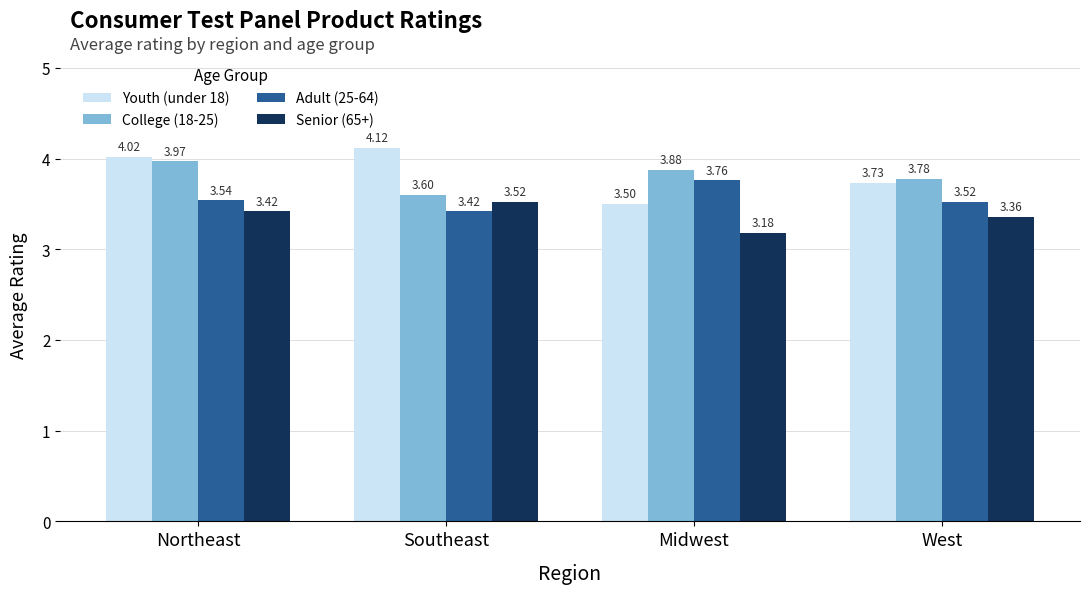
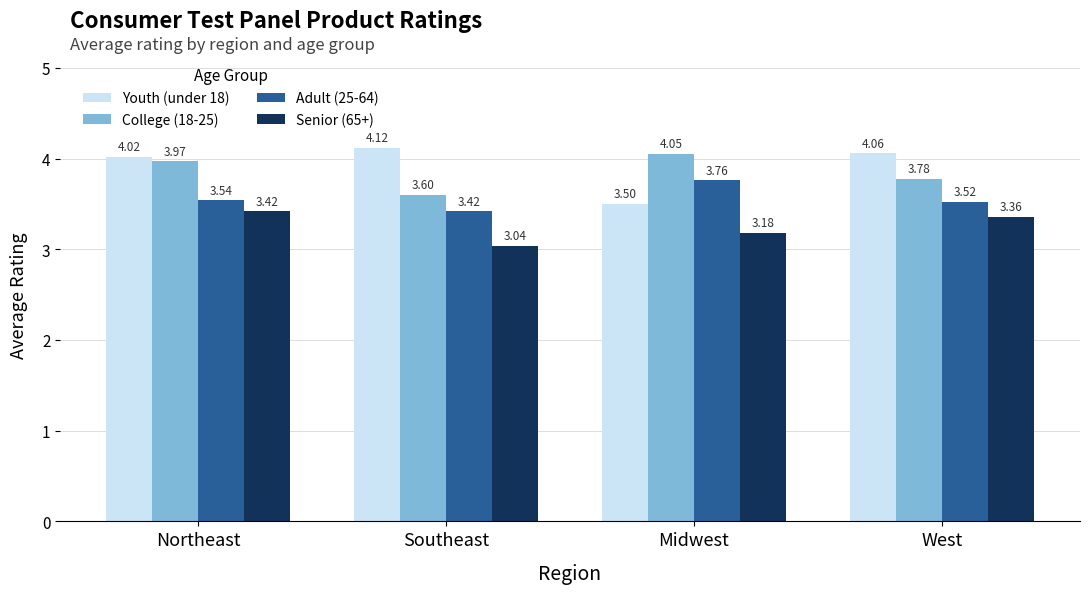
  {
    "Youth (under 18)": {
      "Northeast": 4.02,
      "Southeast": 4.12,
      "Midwest": 3.50,
-     "West": 3.73
+     "West": 4.06
    },
    "College (18-25)": {
      "Northeast": 3.97,
      "Southeast": 3.60,
-     "Midwest": 3.88,
+     "Midwest": 4.05,
      "West": 3.78
    },
    "Adult (25-64)": {
      "Northeast": 3.54,
      "Southeast": 3.42,
      "Midwest": 3.76,
      "West": 3.52
    },
    "Senior (65+)": {
      "Northeast": 3.42,
-     "Southeast": 3.52,
+     "Southeast": 3.04,
      "Midwest": 3.18,
      "West": 3.36
    }
  }
